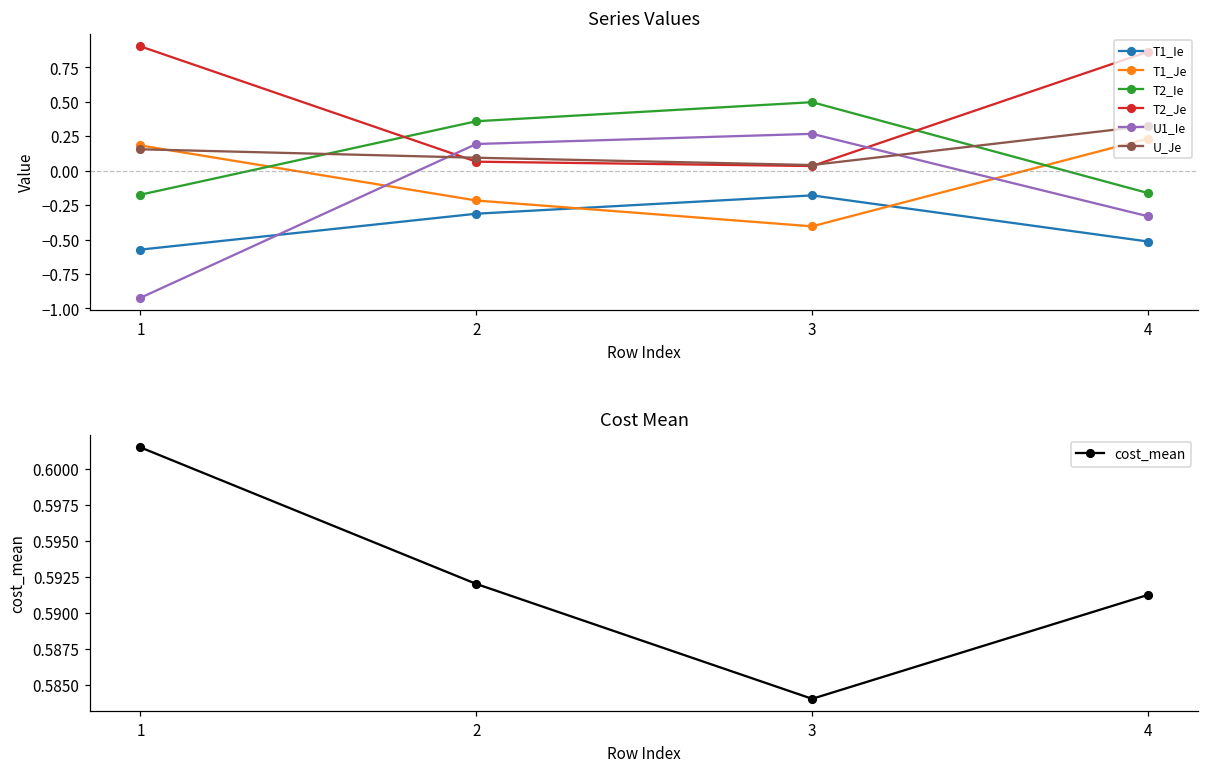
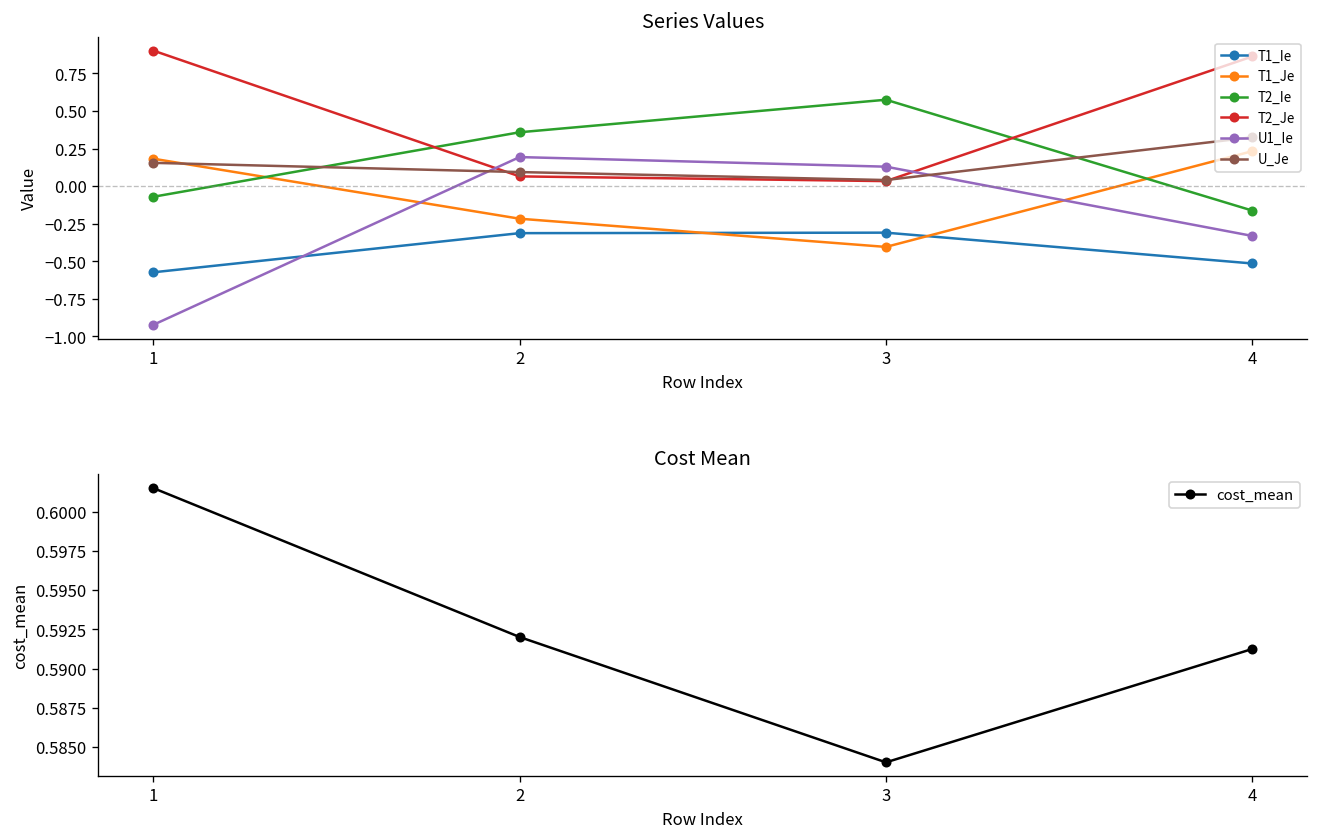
  {
    "Series Values": {
      "T1_Ie": {
        "1": -0.57,
        "2": -0.31,
-       "3": -0.18,
+       "3": -0.31,
        "4": -0.51
      },
      "T1_Je": {
        "1": 0.18,
        "2": -0.22,
        "3": -0.40
      },
      "T2_Ie": {
-       "1": -0.17,
+       "1": -0.07,
        "2": 0.36,
-       "3": 0.50,
+       "3": 0.58,
        "4": -0.16
      },
      "T2_Je": {
        "1": 0.90,
        "2": 0.07
      },
      "U1_Ie": {
        "1": -0.92,
        "2": 0.19,
-       "3": 0.27,
+       "3": 0.13,
        "4": -0.33
      },
      "U_Je": {
        "1": 0.16,
        "2": 0.09
      }
    },
    "Cost Mean": {
      "1": 0.6015,
      "2": 0.5920,
      "3": 0.5840,
      "4": 0.5913
    }
  }
